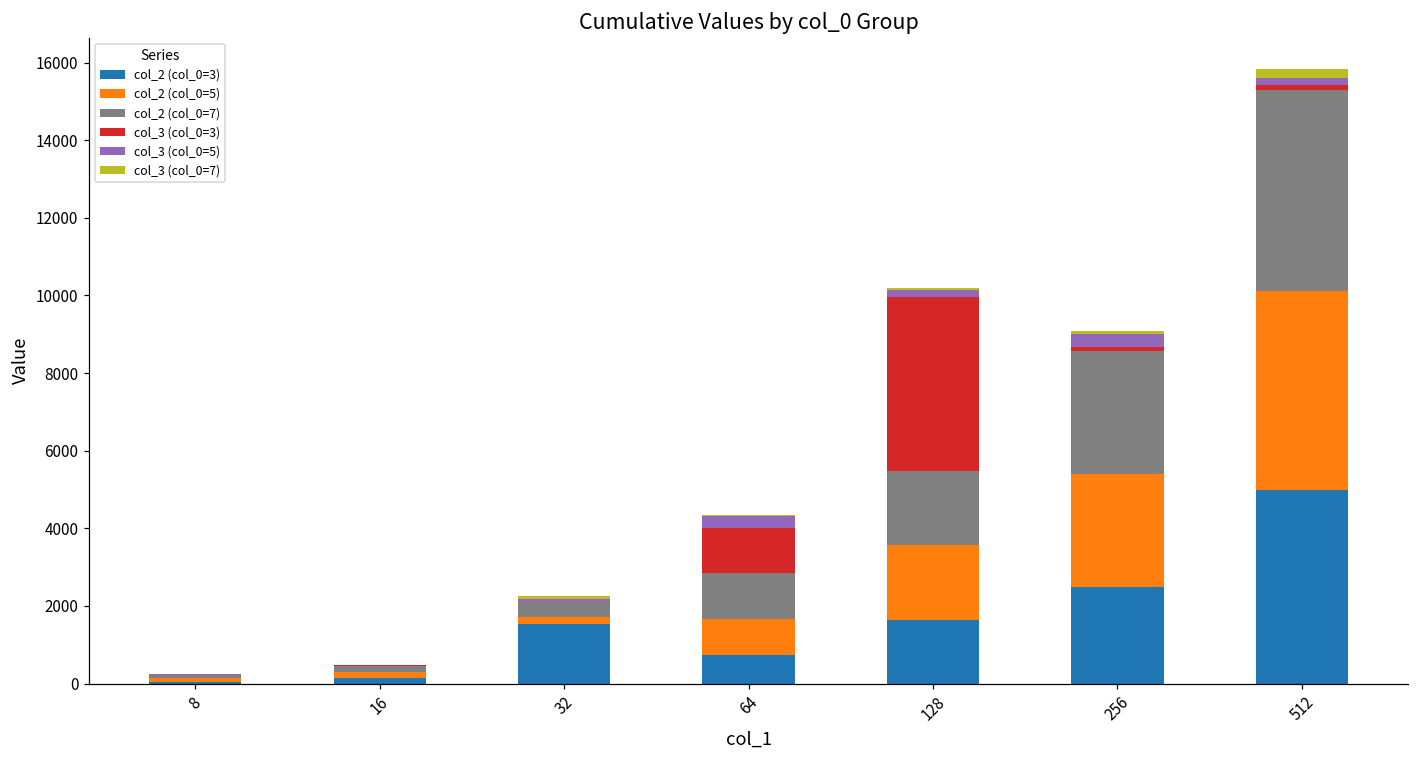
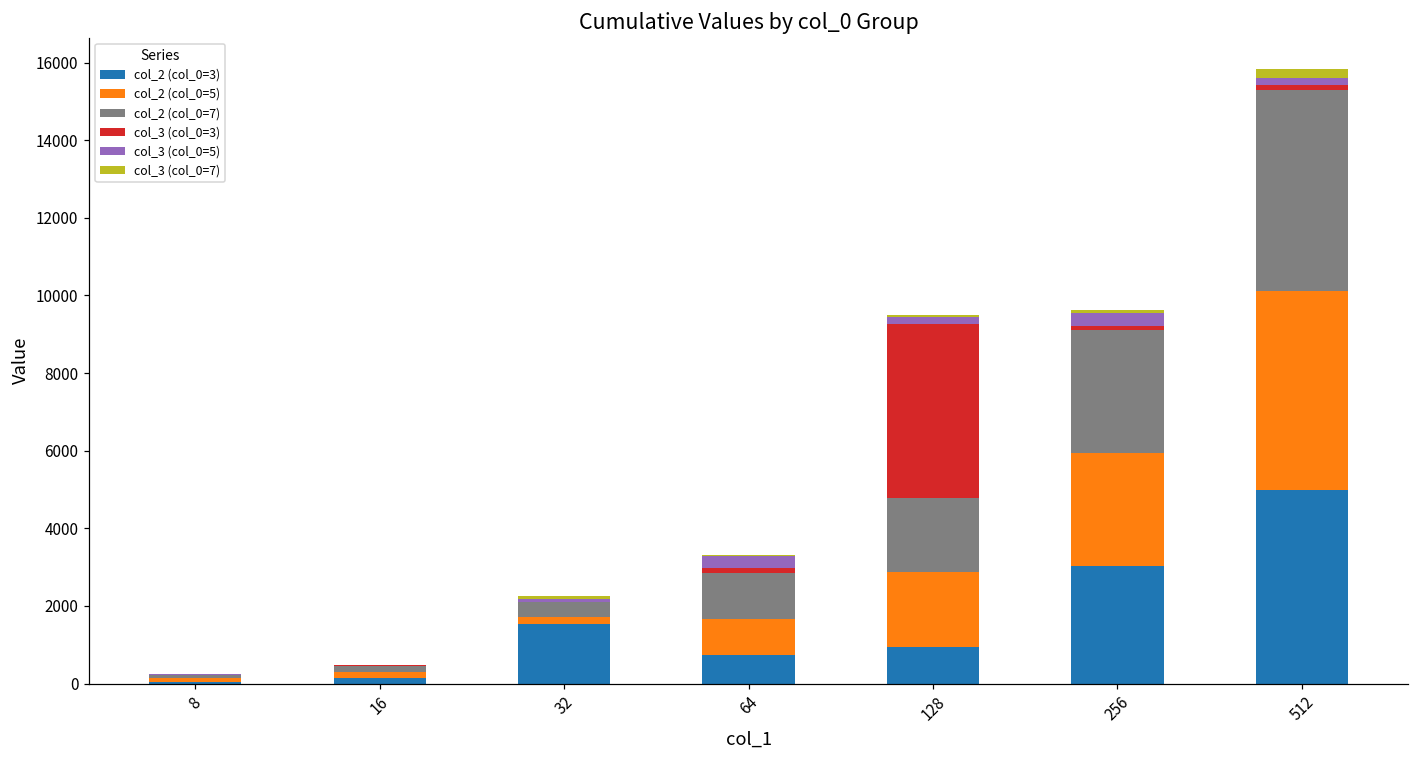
  {
    "col_2 (col_0=3)": {
      "16": 100,
      "32": 1500,
      "64": 700,
-     "128": 1600,
-     "256": 2500,
+     "128": 900,
+     "256": 3000,
      "512": 5000
    },
    "col_2 (col_0=5)": {
      "8": 100,
      "16": 100,
      "32": 200,
      "64": 900,
      "128": 1900,
      "256": 2900,
      "512": 5100
    },
    "col_2 (col_0=7)": {
      "8": 100,
      "16": 200,
      "32": 400,
      "64": 1200,
      "128": 1900,
      "256": 3200,
      "512": 5200
    },
    "col_3 (col_0=3)": {
-     "64": 1200,
+     "64": 100,
      "128": 4500,
      "256": 100,
      "512": 100
    },
    "col_3 (col_0=5)": {
      "64": 300,
      "128": 200,
      "256": 300,
      "512": 200
    },
    "col_3 (col_0=7)": {
      "32": 100,
      "512": 200
    }
  }
